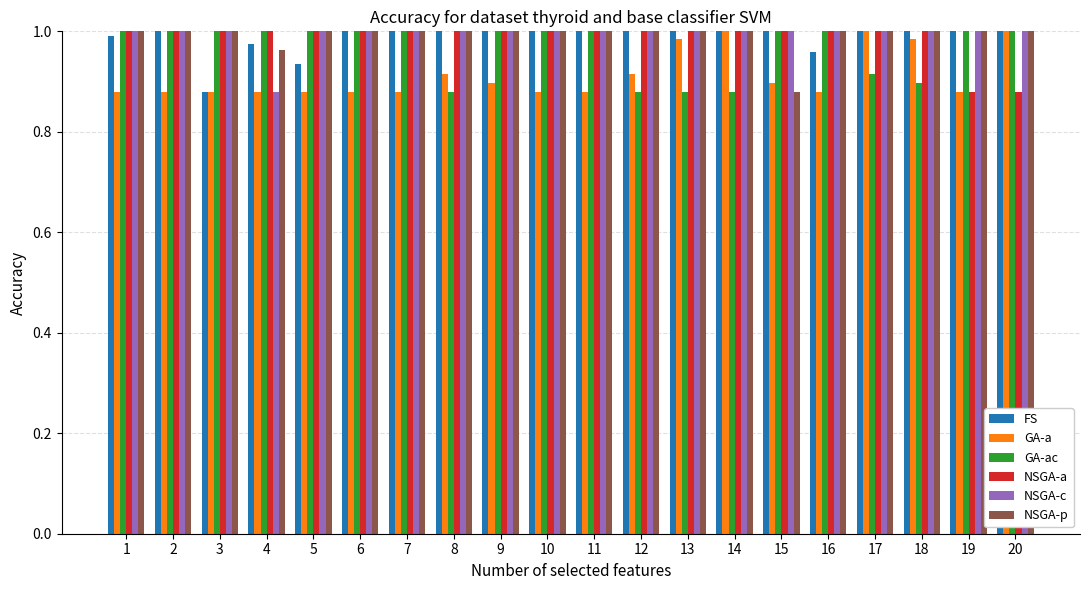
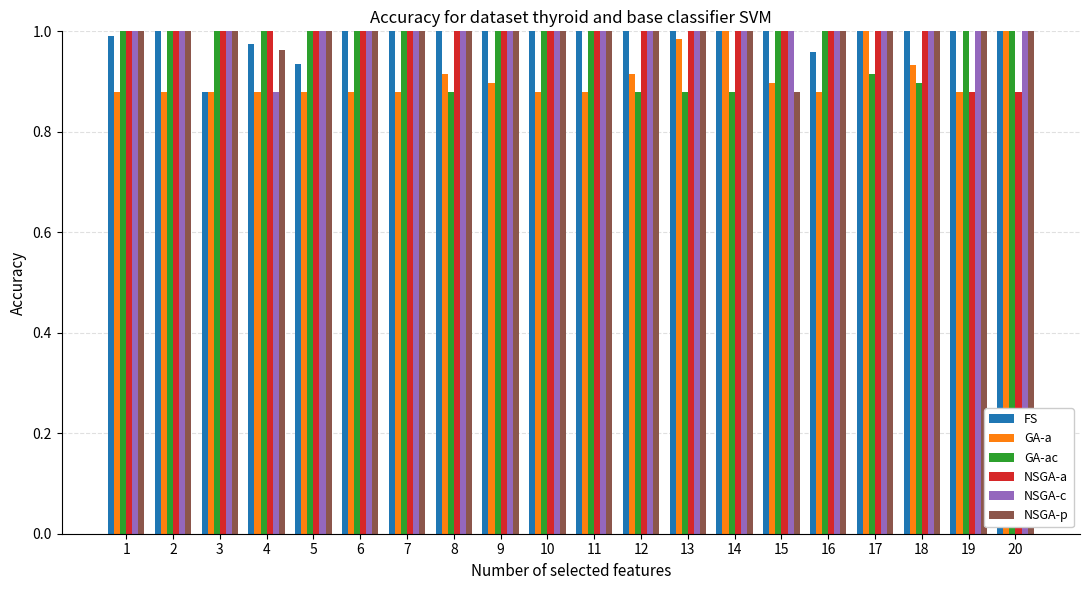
  {
    "FS": {
      "1": 0.99,
      "3": 0.88,
      "4": 0.97,
      "5": 0.93,
      "16": 0.96
    },
    "GA-a": {
      "1": 0.88,
      "2": 0.88,
      "3": 0.88,
      "4": 0.88,
      "5": 0.88,
      "6": 0.88,
      "7": 0.88,
      "8": 0.92,
      "9": 0.90,
      "10": 0.88,
      "11": 0.88,
      "12": 0.92,
      "13": 0.99,
      "15": 0.90,
      "16": 0.88,
-     "18": 0.99,
+     "18": 0.93,
      "19": 0.88
    },
    "GA-ac": {
      "8": 0.88,
      "12": 0.88,
      "13": 0.88,
      "14": 0.88,
      "17": 0.92,
      "18": 0.90
    },
    "NSGA-a": {
      "19": 0.88,
      "20": 0.88
    },
    "NSGA-c": {
      "4": 0.88
    },
    "NSGA-p": {
      "3": 1.00,
      "4": 0.96,
      "15": 0.88
    }
  }
